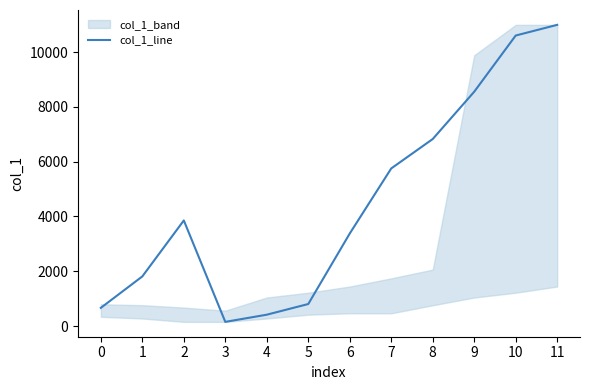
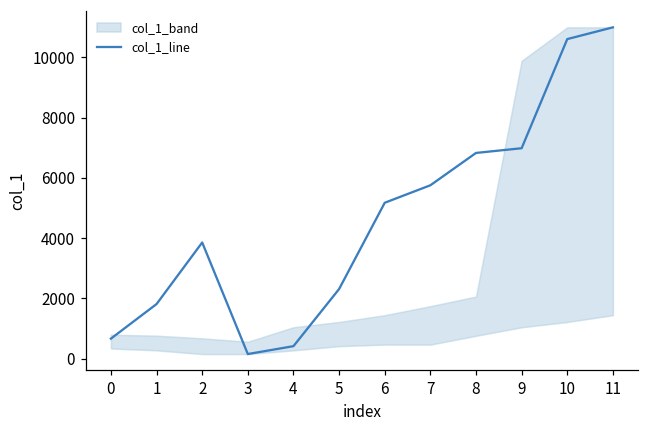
  {
    "col_1_line": {
      "0": 700,
      "1": 1800,
      "2": 3900,
      "3": 200,
      "4": 400,
-     "5": 800,
-     "6": 3400,
+     "5": 2300,
+     "6": 5200,
      "7": 5800,
      "8": 6800,
-     "9": 8600,
+     "9": 7000,
      "10": 10600
    }
  }
